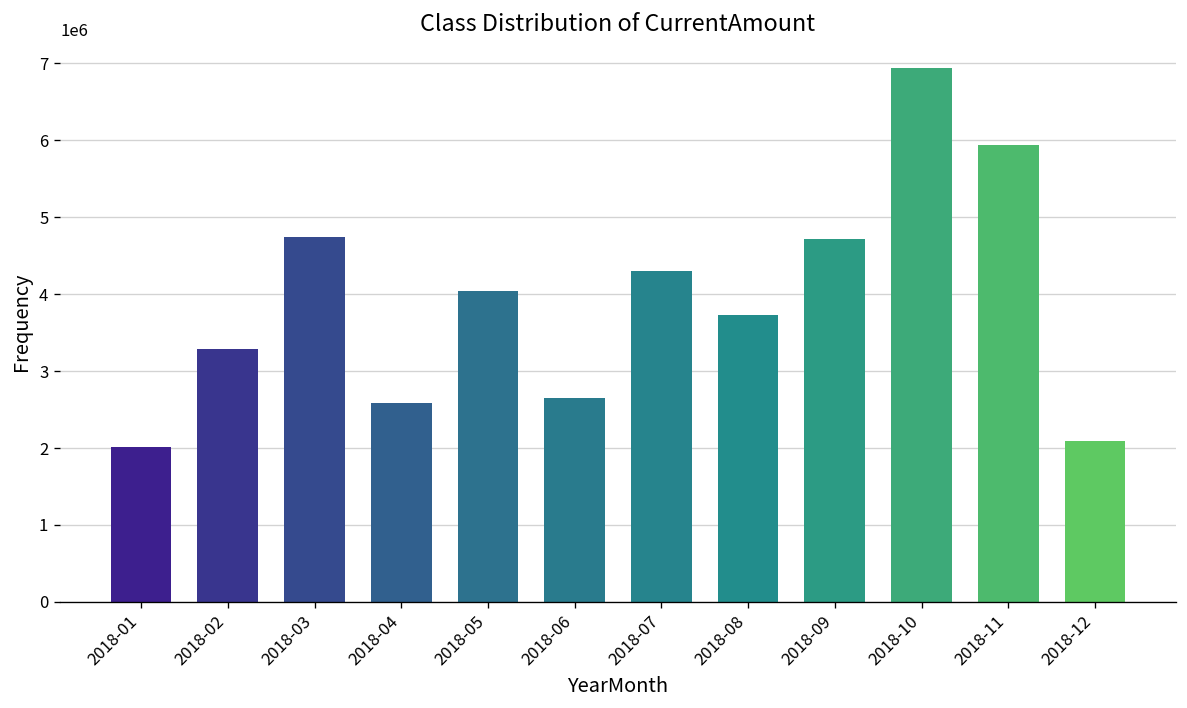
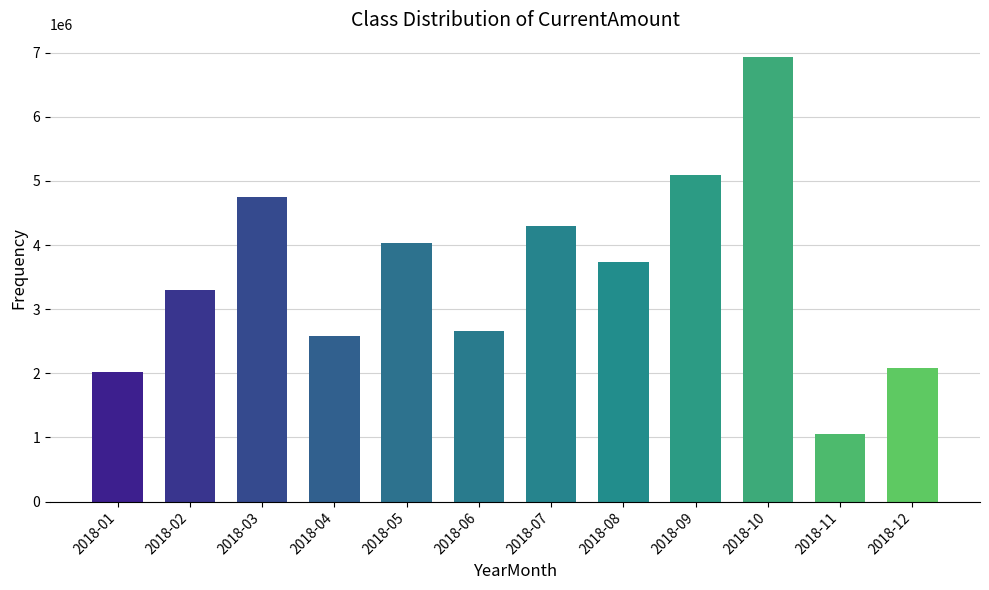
  {
    "2018-01": 2000000,
    "2018-02": 3300000,
    "2018-03": 4700000,
    "2018-04": 2600000,
    "2018-05": 4000000,
    "2018-06": 2700000,
    "2018-07": 4300000,
    "2018-08": 3700000,
-   "2018-09": 4700000,
+   "2018-09": 5100000,
    "2018-10": 6900000,
-   "2018-11": 5900000,
+   "2018-11": 1100000,
    "2018-12": 2100000
  }
